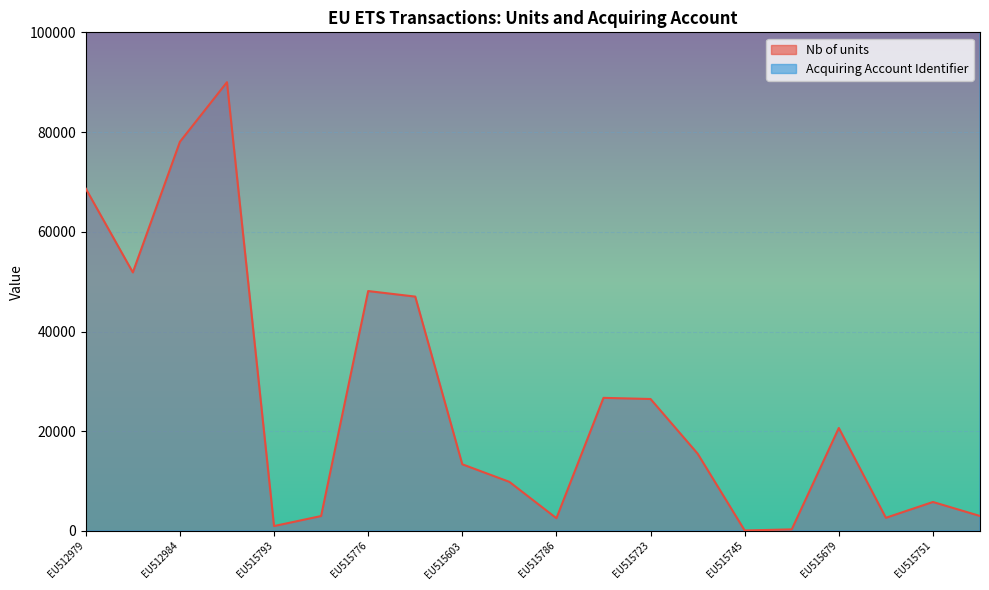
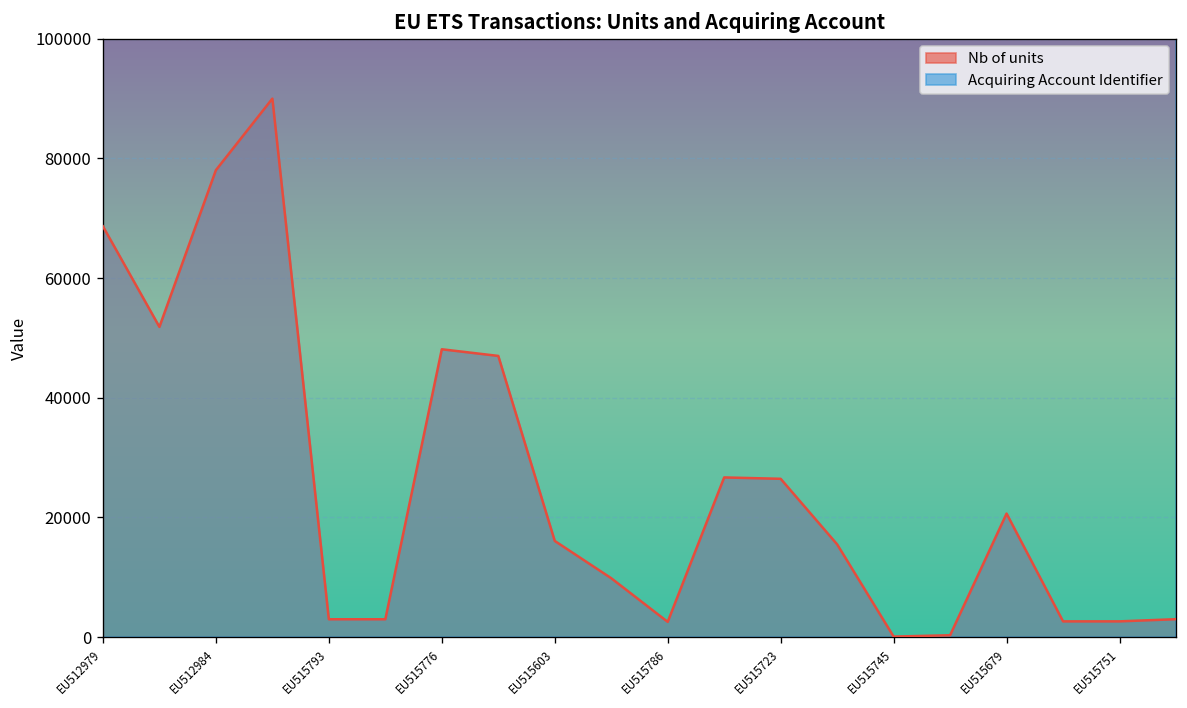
  {
    "Nb of units": {
      "EU512979": 69000,
      "EU512984": 78000,
-     "EU515793": 1000,
+     "EU515793": 3000,
      "EU515776": 48000,
-     "EU515603": 13000,
+     "EU515603": 16000,
      "EU515786": 3000,
      "EU515723": 26000,
      "EU515745": 0,
      "EU515679": 21000,
-     "EU515751": 6000
+     "EU515751": 3000
    }
  }
